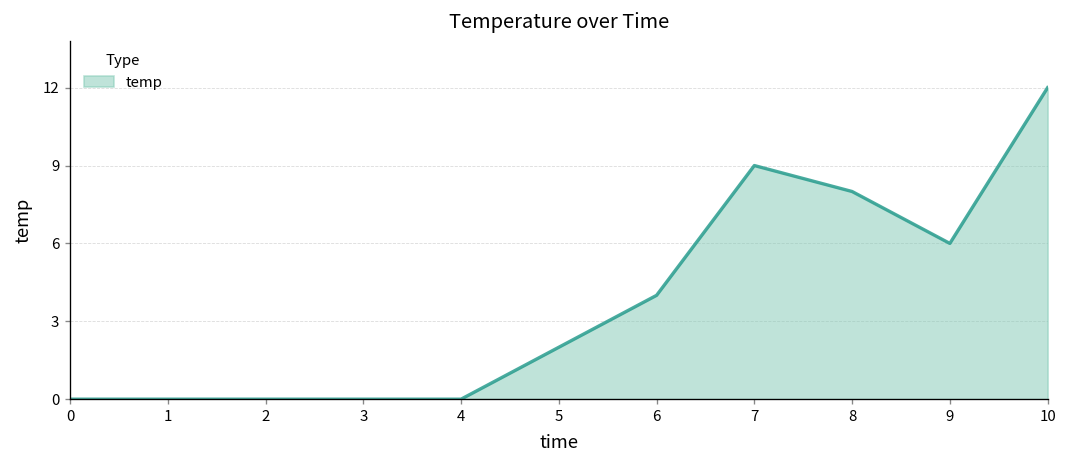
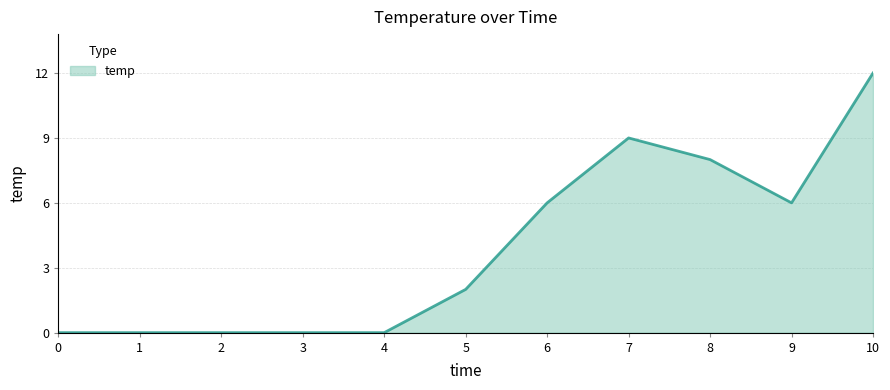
  {
    "0": 0,
    "1": 0,
    "2": 0,
    "3": 0,
    "4": 0,
    "5": 2,
-   "6": 4,
+   "6": 6,
    "7": 9,
    "8": 8,
    "9": 6,
    "10": 12
  }
